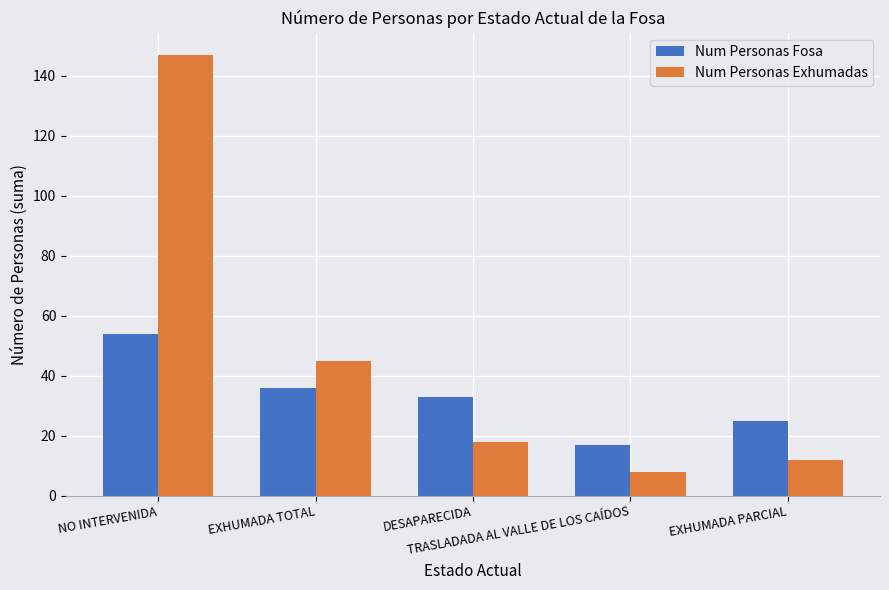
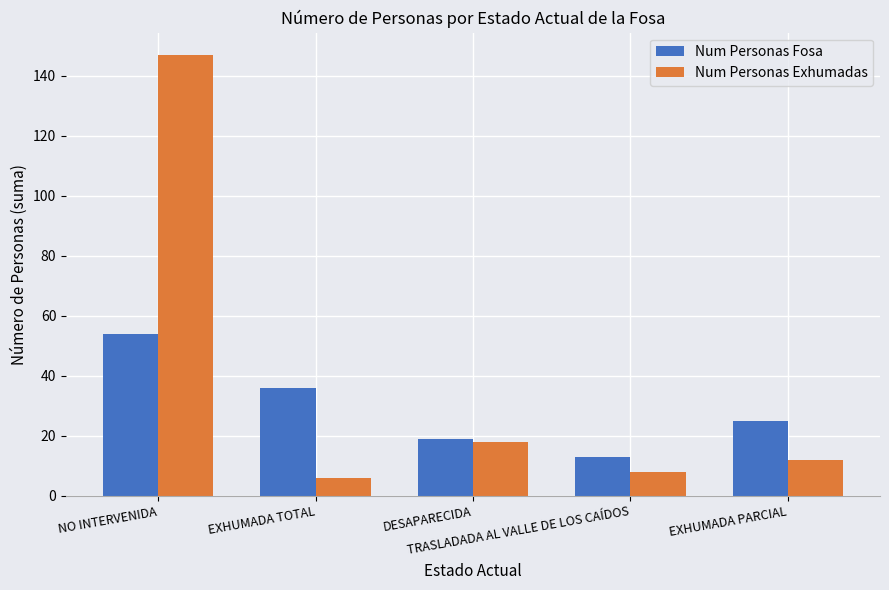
  {
    "Num Personas Fosa": {
      "NO INTERVENIDA": 54,
      "EXHUMADA TOTAL": 36,
-     "DESAPARECIDA": 33,
-     "TRASLADADA AL VALLE DE LOS CAÍDOS": 17,
+     "DESAPARECIDA": 19,
+     "TRASLADADA AL VALLE DE LOS CAÍDOS": 13,
      "EXHUMADA PARCIAL": 25
    },
    "Num Personas Exhumadas": {
      "NO INTERVENIDA": 147,
-     "EXHUMADA TOTAL": 45,
+     "EXHUMADA TOTAL": 6,
      "DESAPARECIDA": 18,
      "TRASLADADA AL VALLE DE LOS CAÍDOS": 8,
      "EXHUMADA PARCIAL": 12
    }
  }
